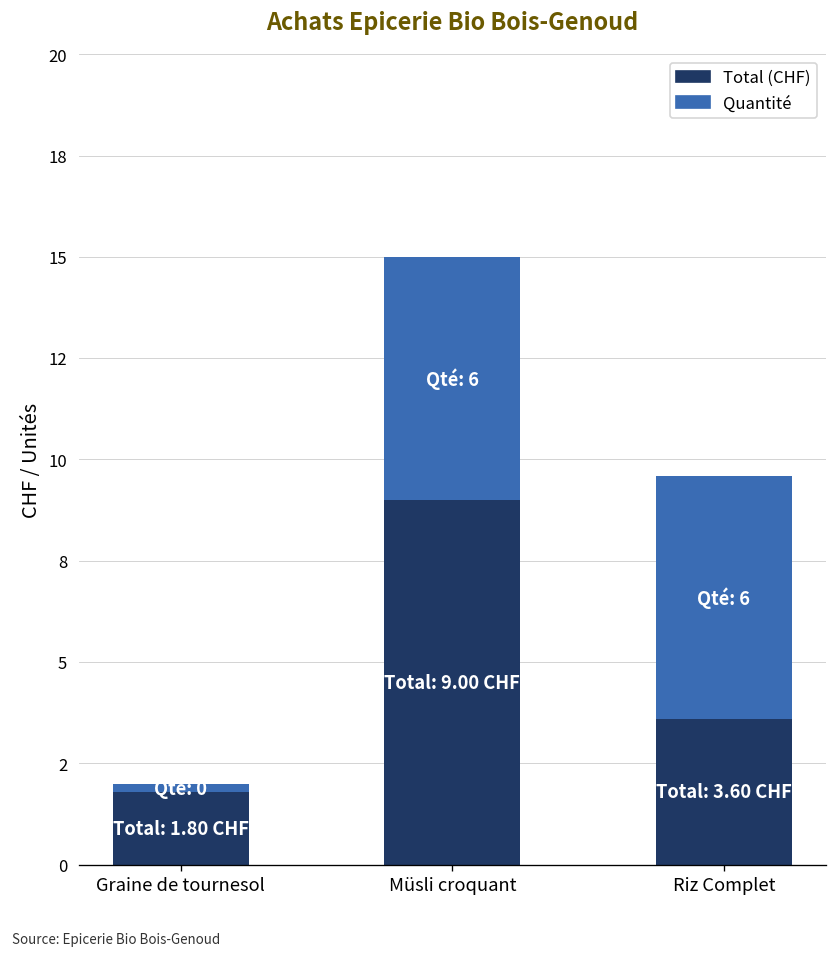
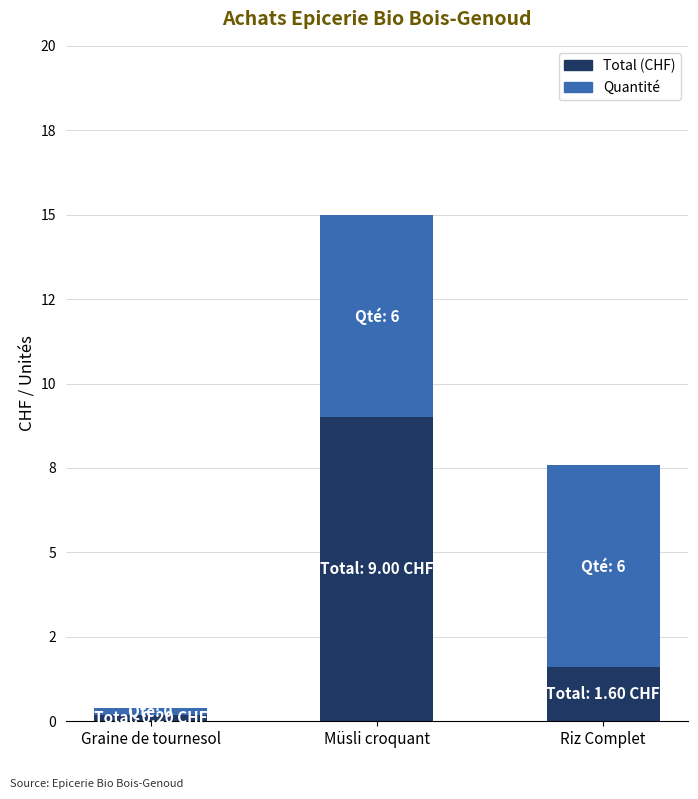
  {
    "Total (CHF)": {
-     "Graine de tournesol": 1.80,
+     "Graine de tournesol": 0.20,
      "Müsli croquant": 9.00,
-     "Riz Complet": 3.60
+     "Riz Complet": 1.60
    },
    "Quantité": {
      "Müsli croquant": 6,
      "Riz Complet": 6
    }
  }
